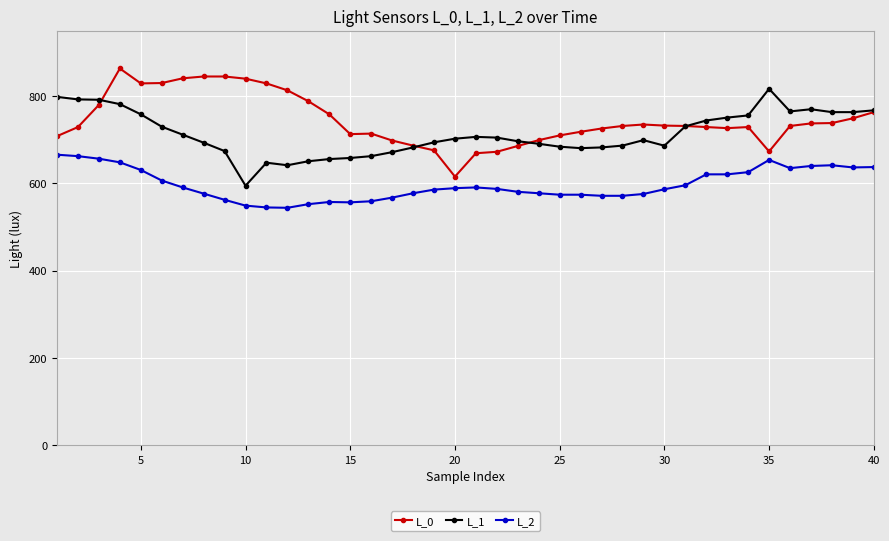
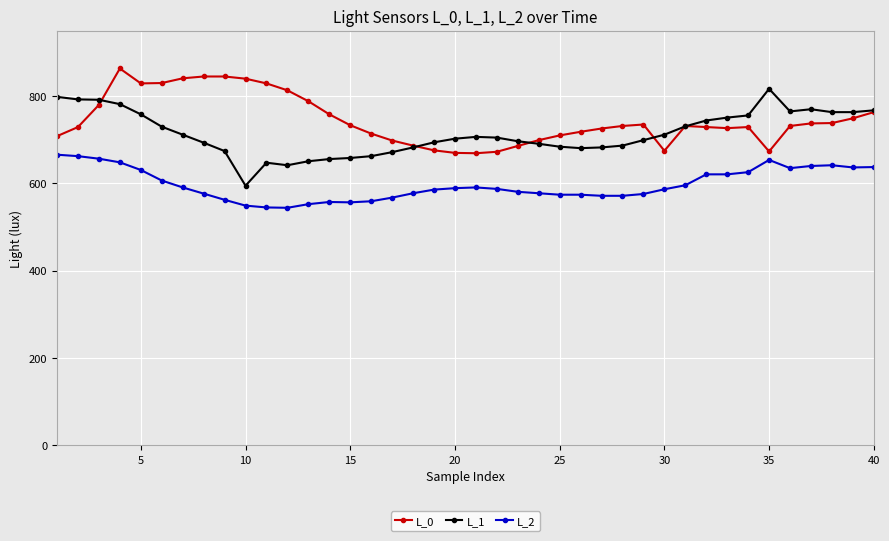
  {
    "L_0": {
      "5": 830,
      "10": 840,
-     "15": 710,
-     "20": 620,
+     "15": 730,
+     "20": 670,
      "25": 710,
-     "30": 730,
+     "30": 670,
      "35": 670
    },
    "L_1": {
      "5": 760,
      "10": 590,
      "15": 660,
      "20": 700,
      "25": 680,
-     "30": 690,
+     "30": 710,
      "35": 820
    },
    "L_2": {
      "5": 630,
      "10": 550,
      "15": 560,
      "20": 590,
      "25": 570,
      "30": 590,
      "35": 650,
      "40": 640
    }
  }
